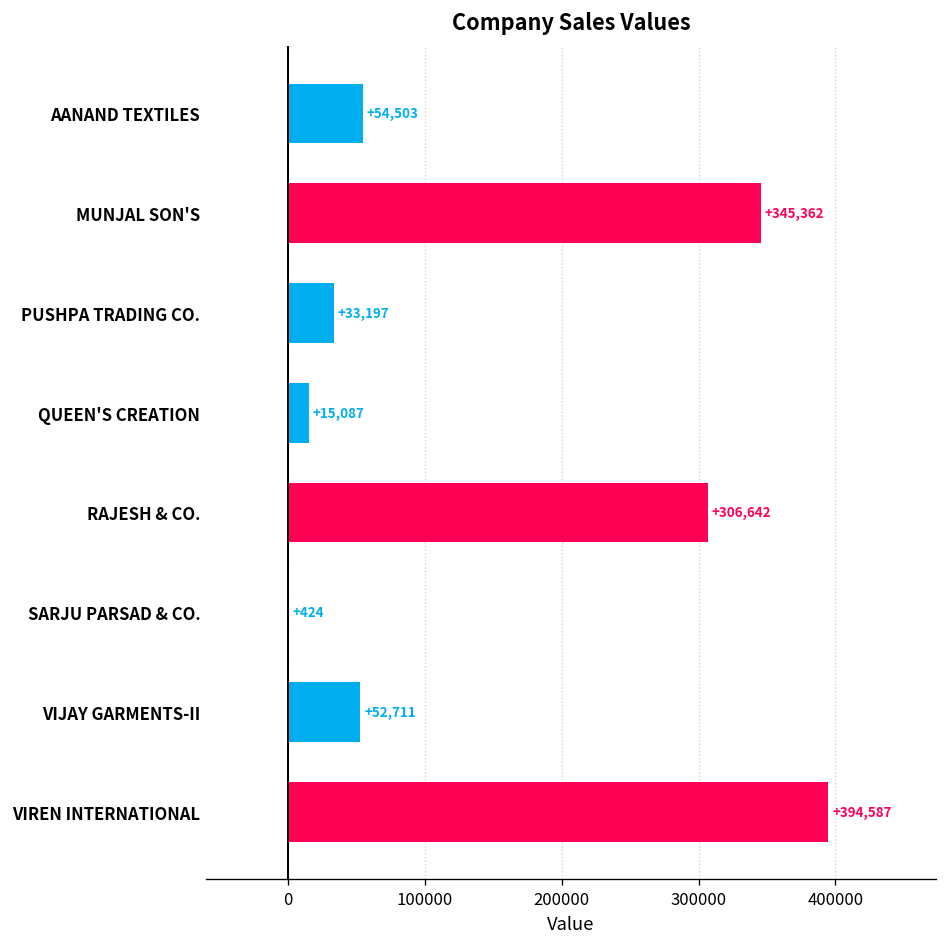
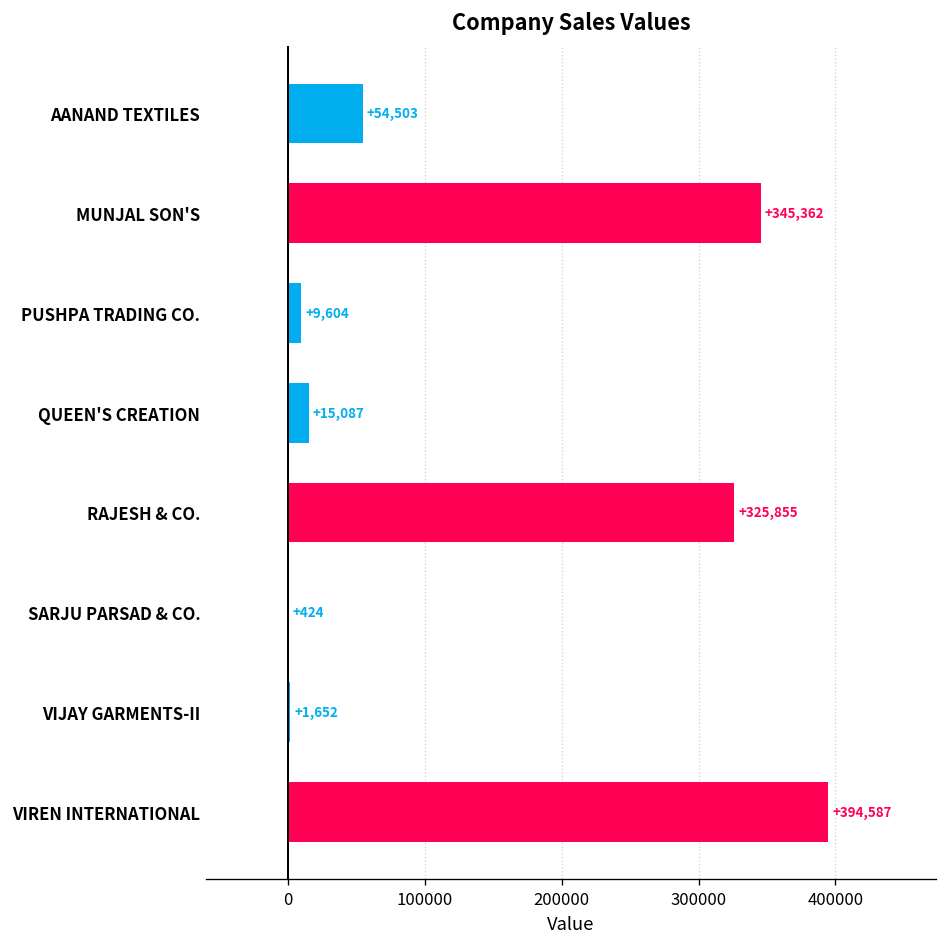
  {
    "AANAND TEXTILES": "+54,503",
    "MUNJAL SON'S": "+345,362",
-   "PUSHPA TRADING CO.": "+33,197",
+   "PUSHPA TRADING CO.": "+9,604",
    "QUEEN'S CREATION": "+15,087",
-   "RAJESH & CO.": "+306,642",
+   "RAJESH & CO.": "+325,855",
    "SARJU PARSAD & CO.": "+424",
-   "VIJAY GARMENTS-II": "+52,711",
+   "VIJAY GARMENTS-II": "+1,652",
    "VIREN INTERNATIONAL": "+394,587"
  }
